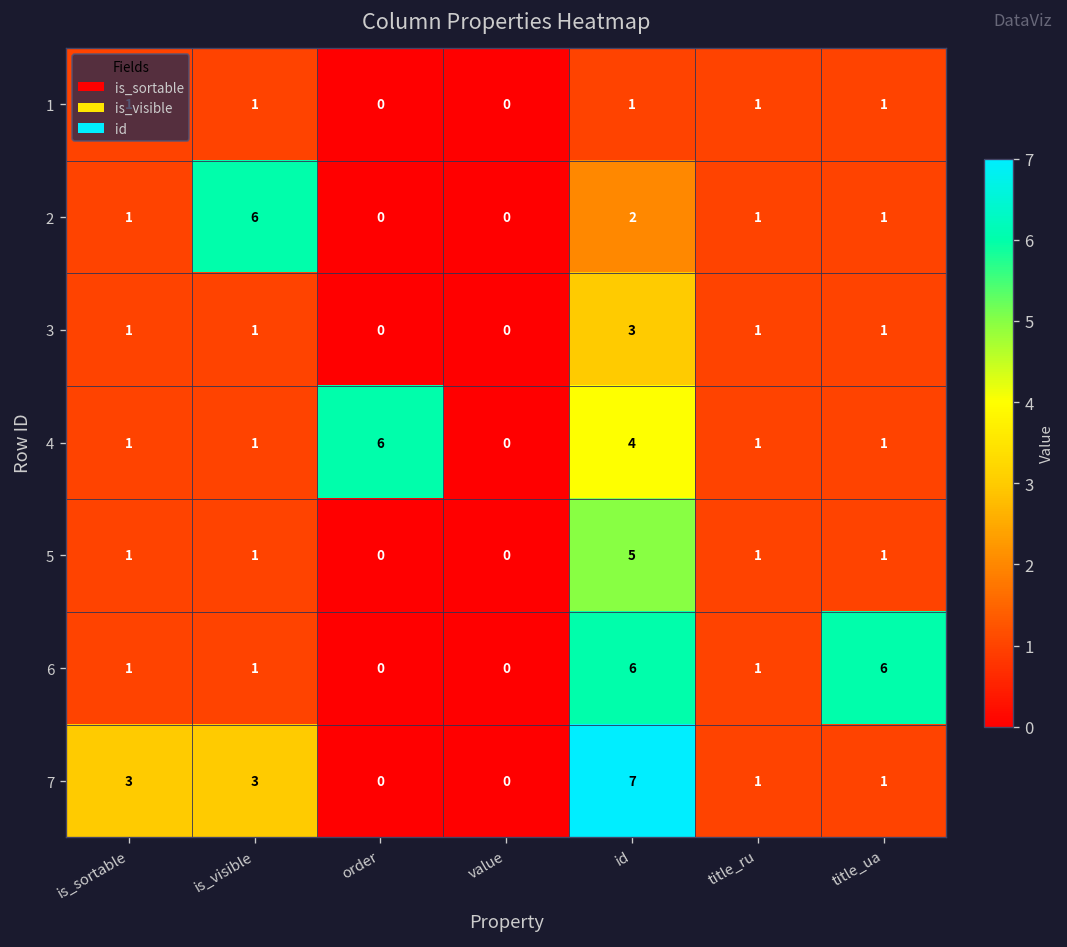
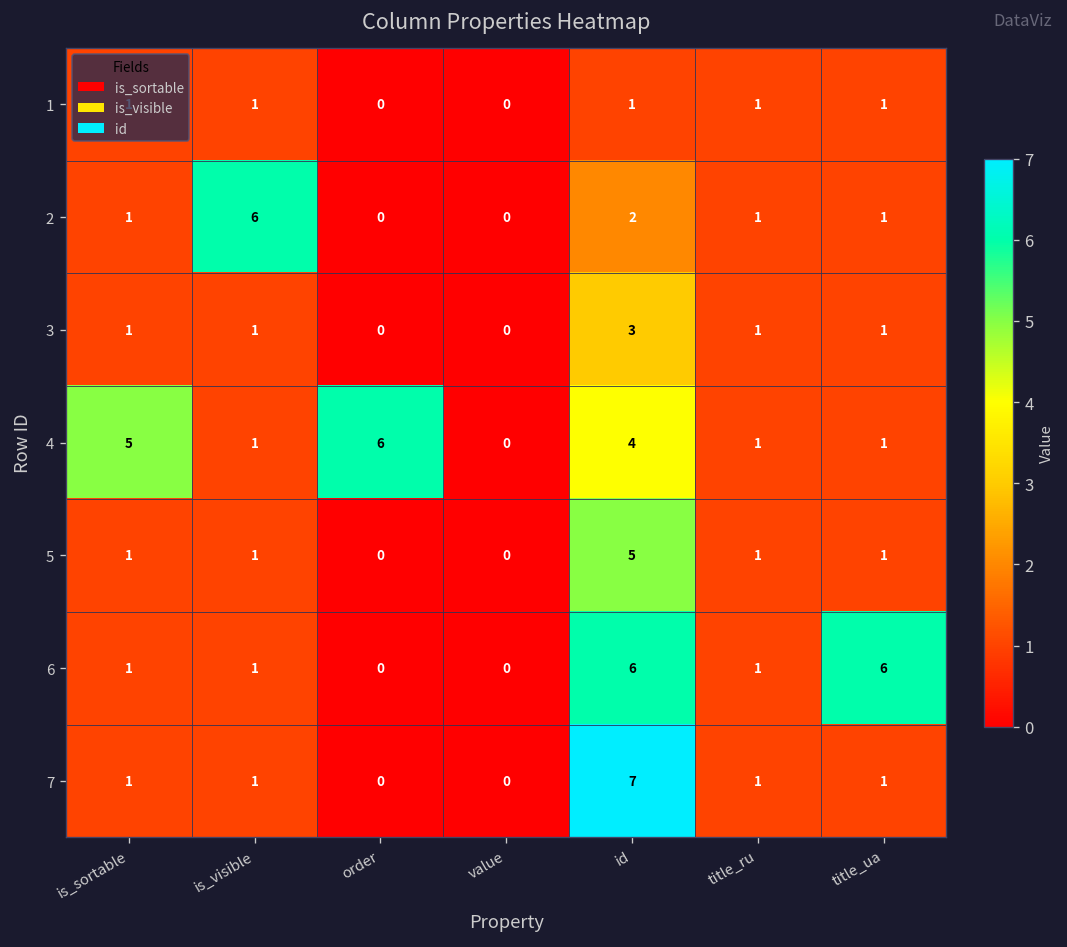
  {
    "1": {
      "is_visible": 1,
      "order": 0,
      "value": 0,
      "id": 1,
      "title_ru": 1,
      "title_ua": 1
    },
    "2": {
      "is_sortable": 1,
      "is_visible": 6,
      "order": 0,
      "value": 0,
      "id": 2,
      "title_ru": 1,
      "title_ua": 1
    },
    "3": {
      "is_sortable": 1,
      "is_visible": 1,
      "order": 0,
      "value": 0,
      "id": 3,
      "title_ru": 1,
      "title_ua": 1
    },
    "4": {
-     "is_sortable": 1,
+     "is_sortable": 5,
      "is_visible": 1,
      "order": 6,
      "value": 0,
      "id": 4,
      "title_ru": 1,
      "title_ua": 1
    },
    "5": {
      "is_sortable": 1,
      "is_visible": 1,
      "order": 0,
      "value": 0,
      "id": 5,
      "title_ru": 1,
      "title_ua": 1
    },
    "6": {
      "is_sortable": 1,
      "is_visible": 1,
      "order": 0,
      "value": 0,
      "id": 6,
      "title_ru": 1,
      "title_ua": 6
    },
    "7": {
-     "is_sortable": 3,
-     "is_visible": 3,
+     "is_sortable": 1,
+     "is_visible": 1,
      "order": 0,
      "value": 0,
      "id": 7,
      "title_ru": 1,
      "title_ua": 1
    }
  }
